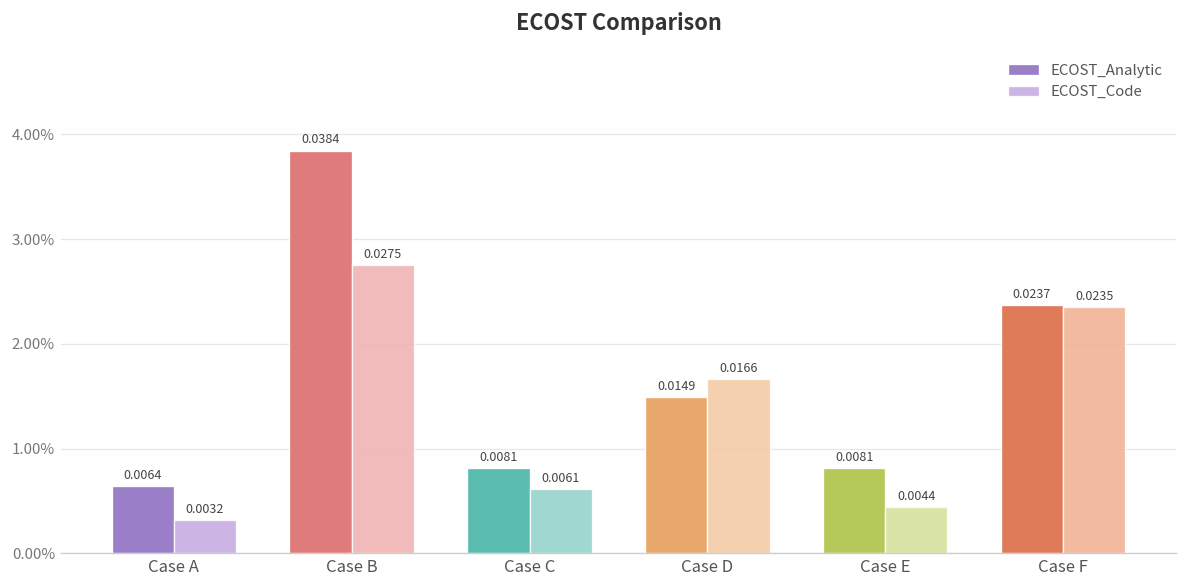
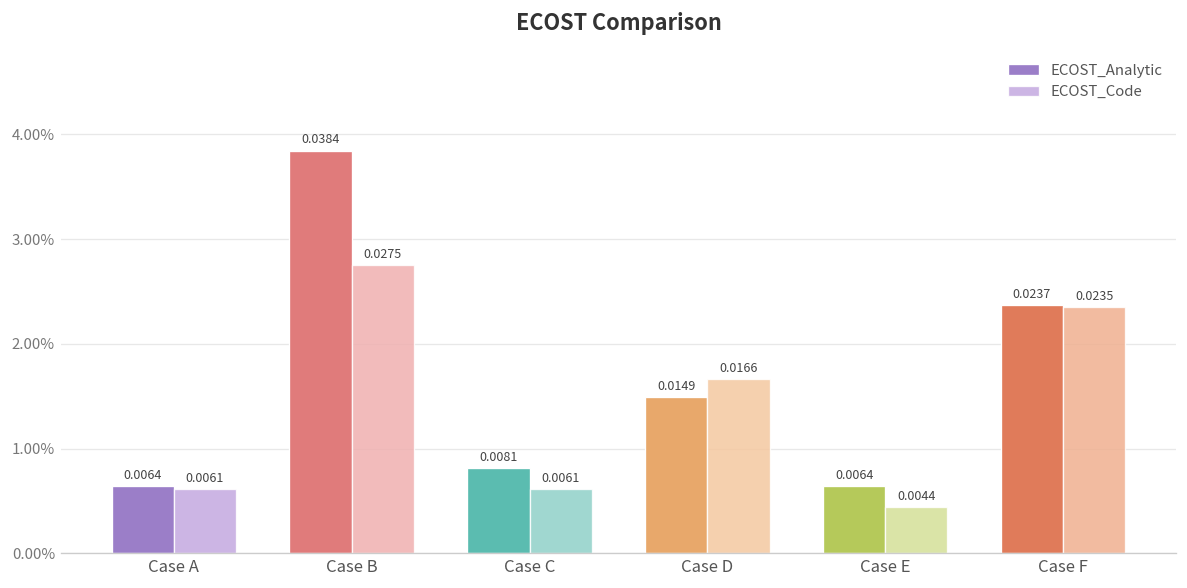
  {
    "ECOST_Analytic": {
      "Case A": 0.0064,
      "Case B": 0.0384,
      "Case C": 0.0081,
      "Case D": 0.0149,
-     "Case E": 0.0081,
+     "Case E": 0.0064,
      "Case F": 0.0237
    },
    "ECOST_Code": {
-     "Case A": 0.0032,
+     "Case A": 0.0061,
      "Case B": 0.0275,
      "Case C": 0.0061,
      "Case D": 0.0166,
      "Case E": 0.0044,
      "Case F": 0.0235
    }
  }
